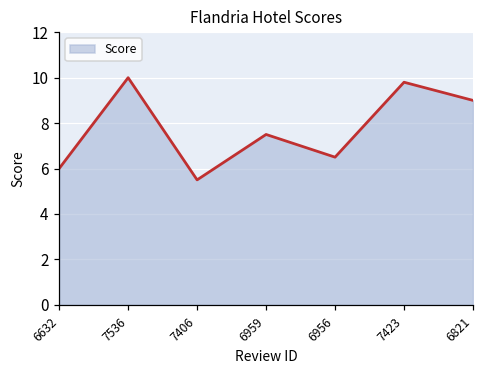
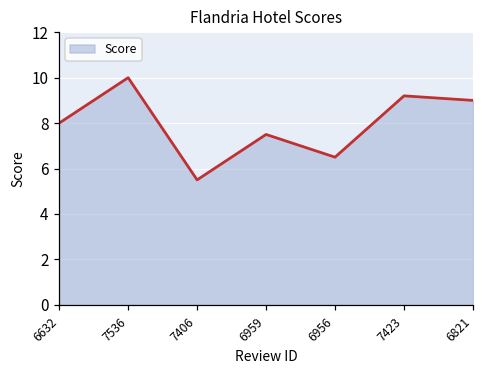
  {
-   "6632": 6,
+   "6632": 8,
    "7536": 10.0,
    "7406": 5.5,
    "6959": 7.5,
    "6956": 6.5,
-   "7423": 9.8,
+   "7423": 9.2,
    "6821": 9.0
  }
